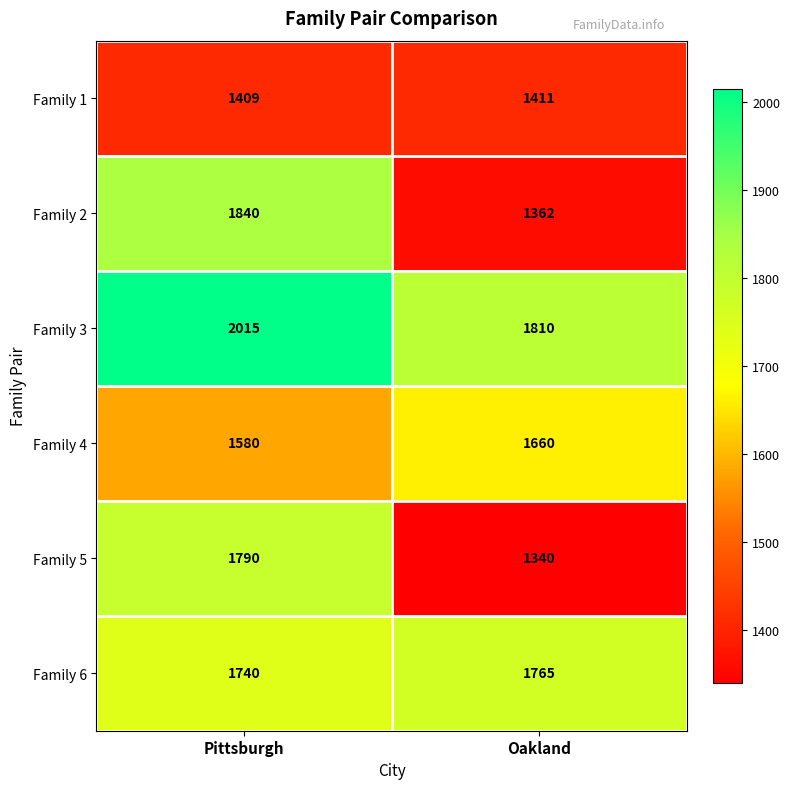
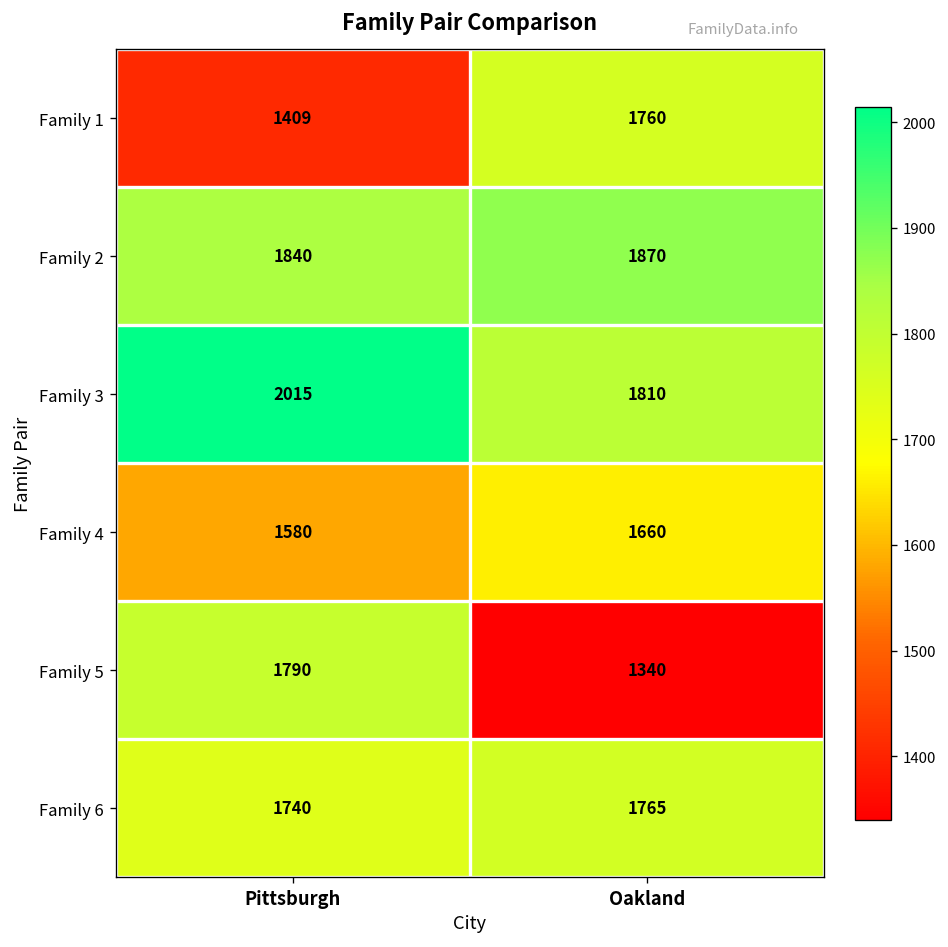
  {
    "Family 1": {
      "Pittsburgh": 1409,
-     "Oakland": 1411
+     "Oakland": 1760
    },
    "Family 2": {
      "Pittsburgh": 1840,
-     "Oakland": 1362
+     "Oakland": 1870
    },
    "Family 3": {
      "Pittsburgh": 2015,
      "Oakland": 1810
    },
    "Family 4": {
      "Pittsburgh": 1580,
      "Oakland": 1660
    },
    "Family 5": {
      "Pittsburgh": 1790,
      "Oakland": 1340
    },
    "Family 6": {
      "Pittsburgh": 1740,
      "Oakland": 1765
    }
  }
